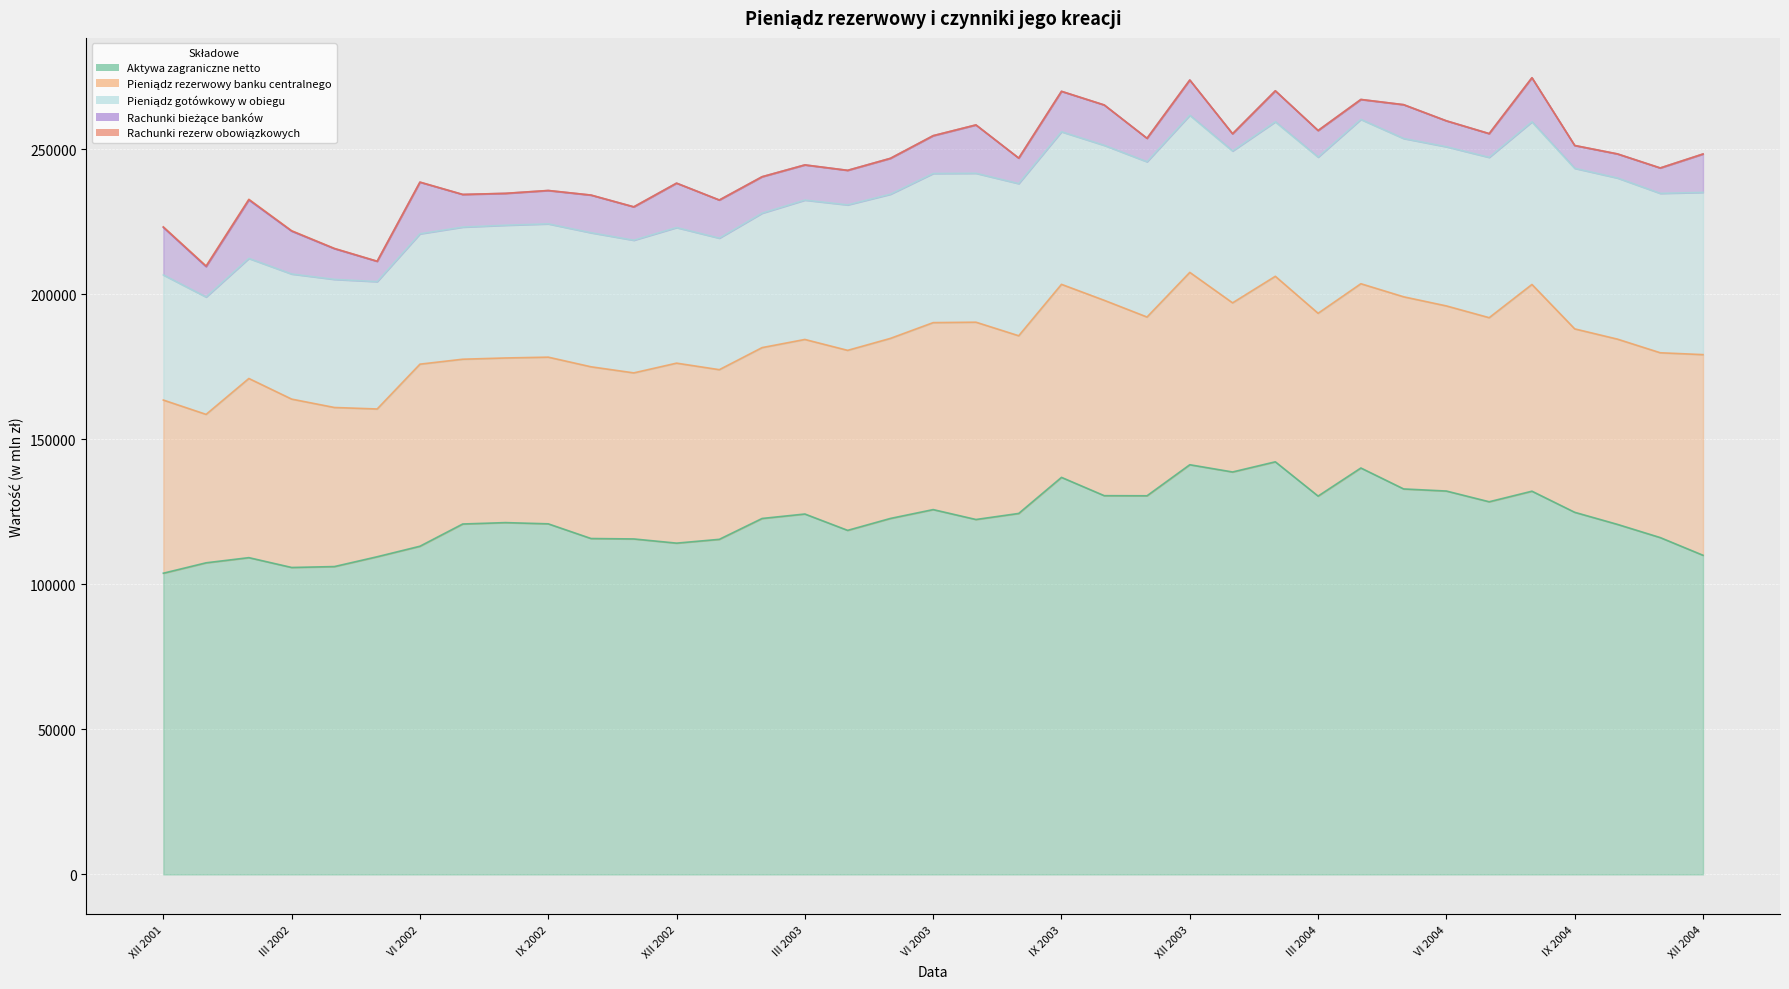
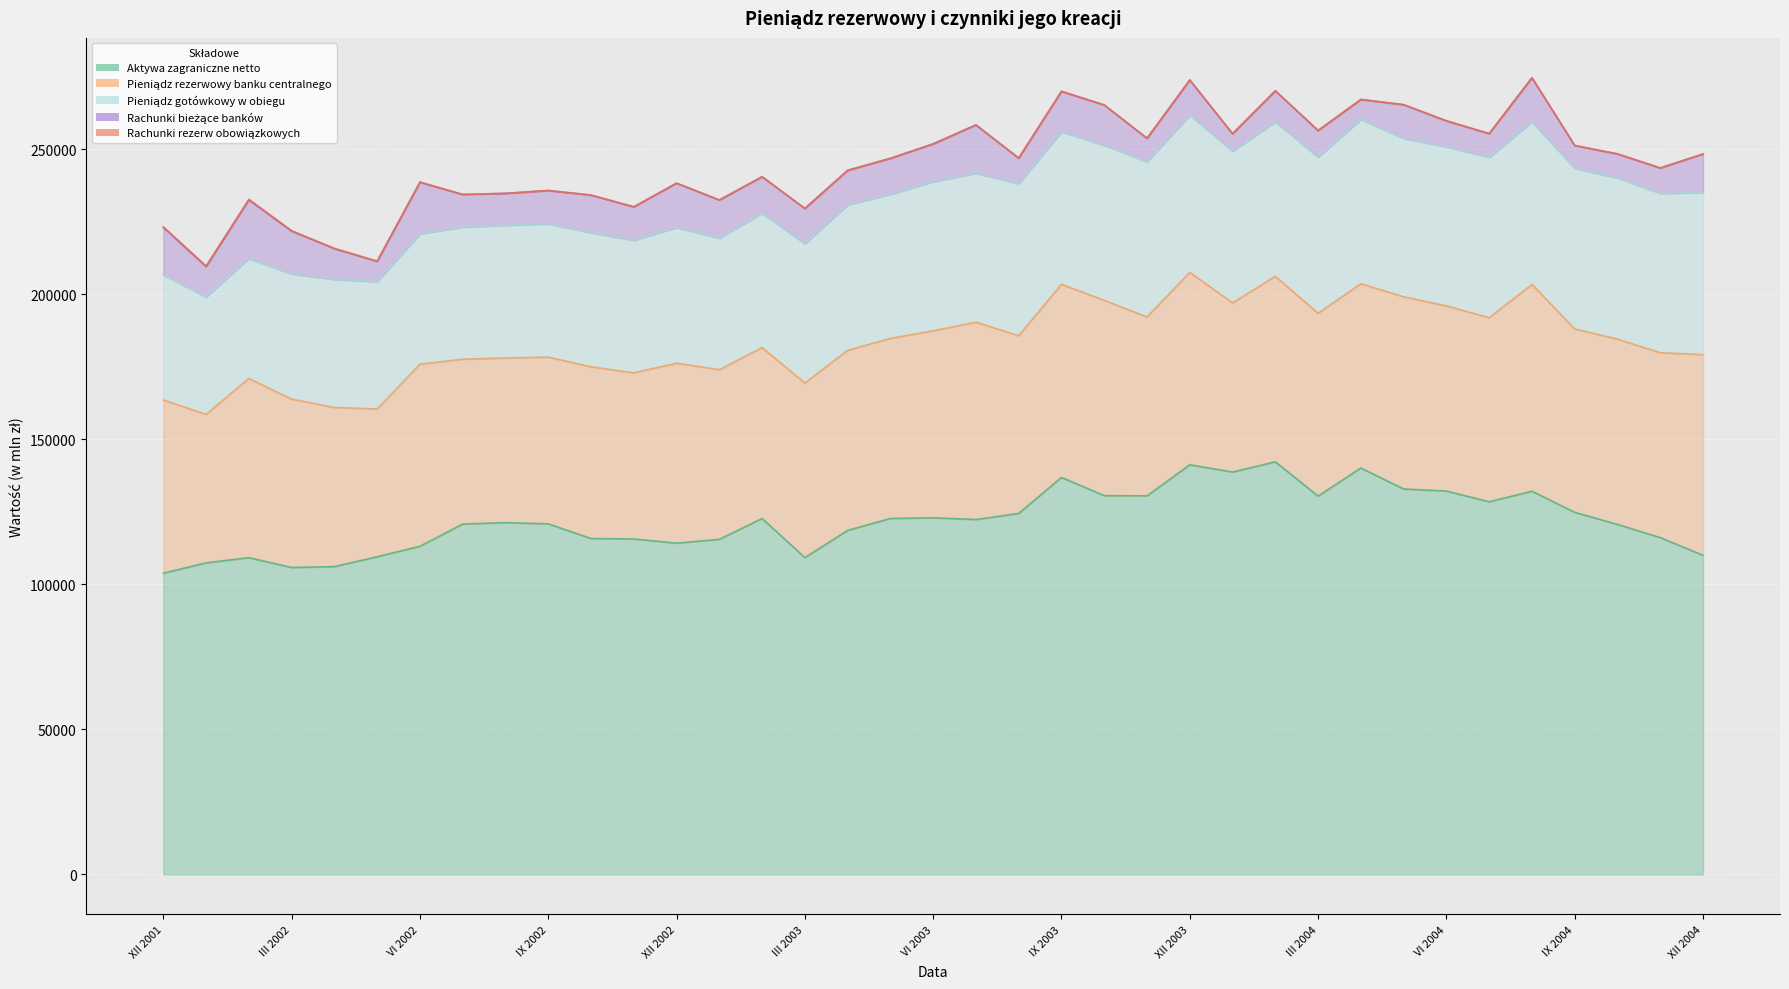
  {
    "Aktywa zagraniczne netto": {
      "XII 2001": 104000,
      "III 2002": 106000,
      "VI 2002": 113000,
      "IX 2002": 121000,
      "XII 2002": 114000,
-     "III 2003": 124000,
-     "VI 2003": 126000,
+     "III 2003": 109000,
+     "VI 2003": 123000,
      "IX 2003": 137000,
      "XII 2003": 141000,
      "III 2004": 130000,
      "VI 2004": 132000,
      "IX 2004": 125000,
      "XII 2004": 110000
    }
  }
